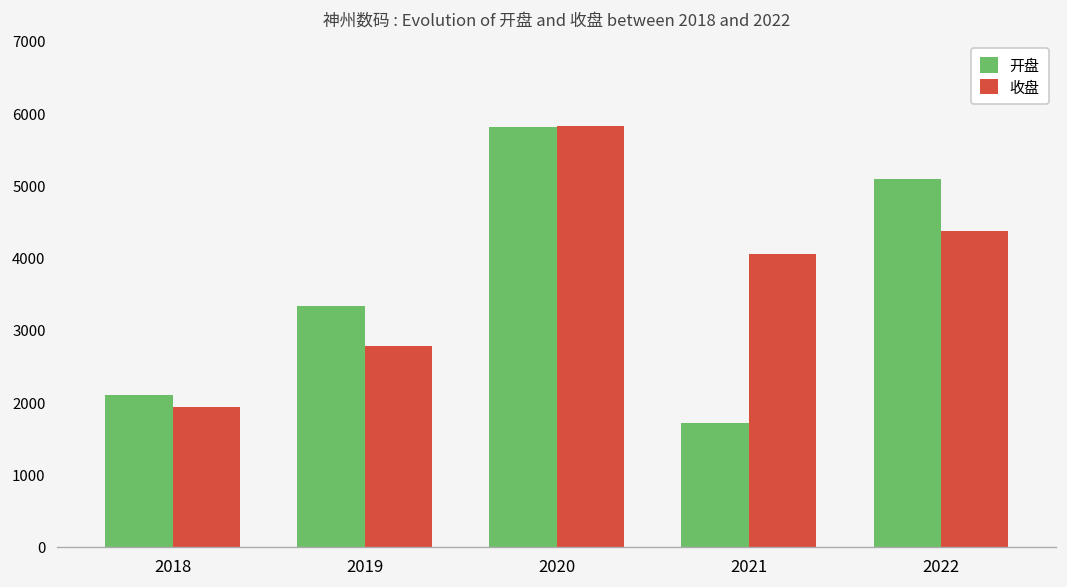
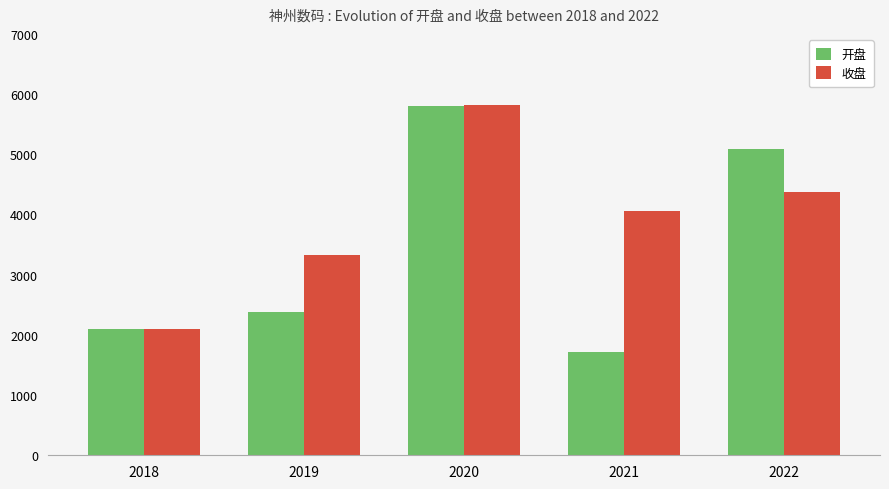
  {
    "开盘": {
      "2018": 2100,
-     "2019": 3300,
+     "2019": 2400,
      "2020": 5800,
      "2021": 1700,
      "2022": 5100
    },
    "收盘": {
-     "2018": 1900,
-     "2019": 2800,
+     "2018": 2100,
+     "2019": 3300,
      "2020": 5800,
      "2021": 4100,
      "2022": 4400
    }
  }
